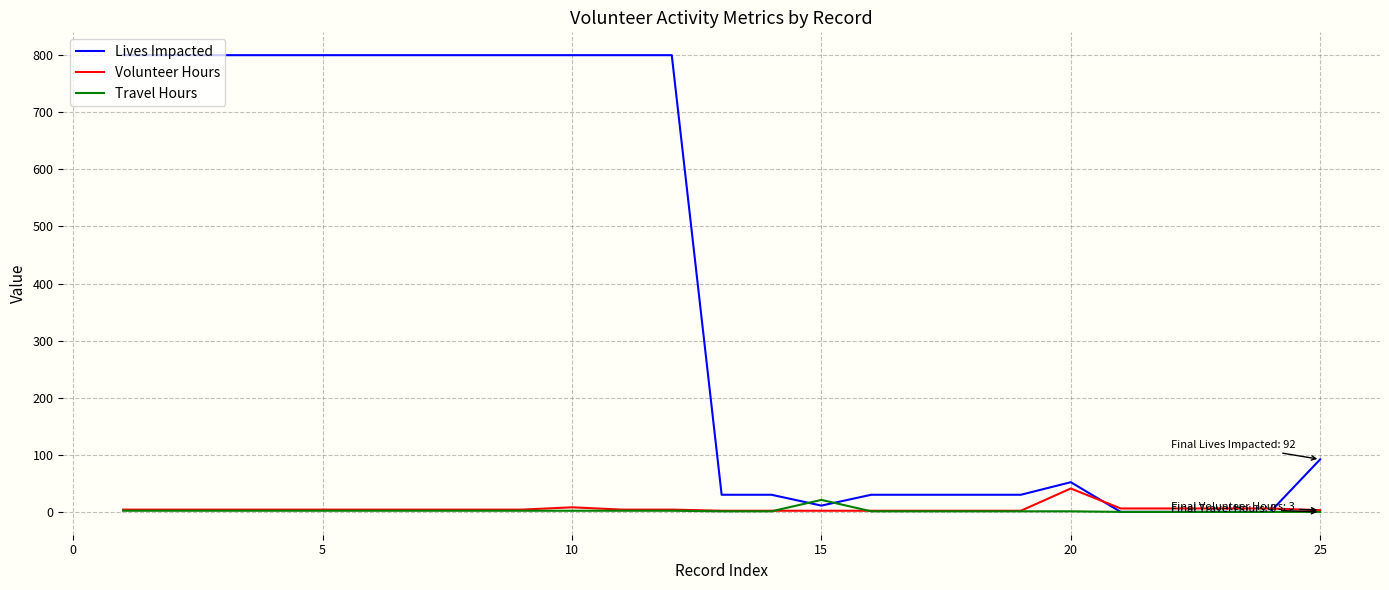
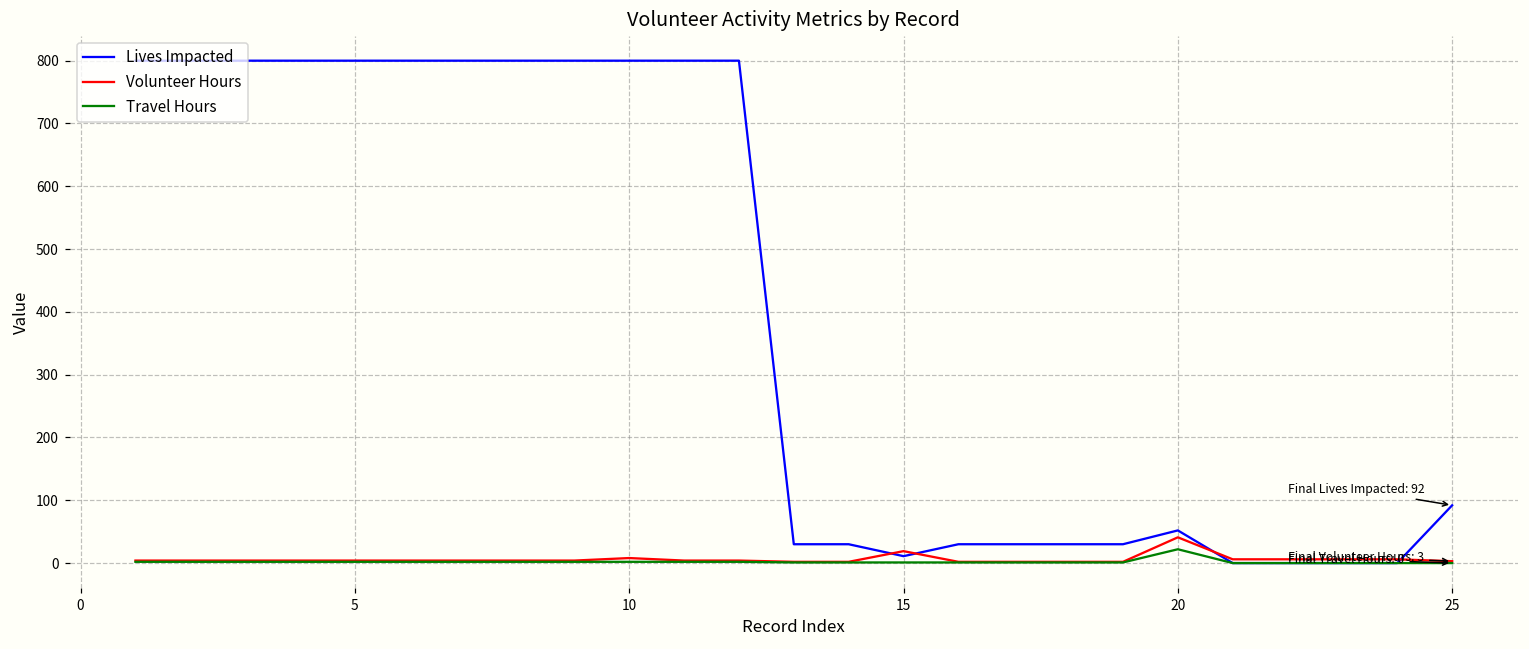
  {
    "Lives Impacted": {
      "25": 92
    },
    "Volunteer Hours": {
      "10": 10,
-     "15": 0,
+     "15": 20,
      "20": 40
    },
    "Travel Hours": {
      "10": 0,
-     "15": 20,
-     "20": 0
+     "15": 0,
+     "20": 20
    }
  }
